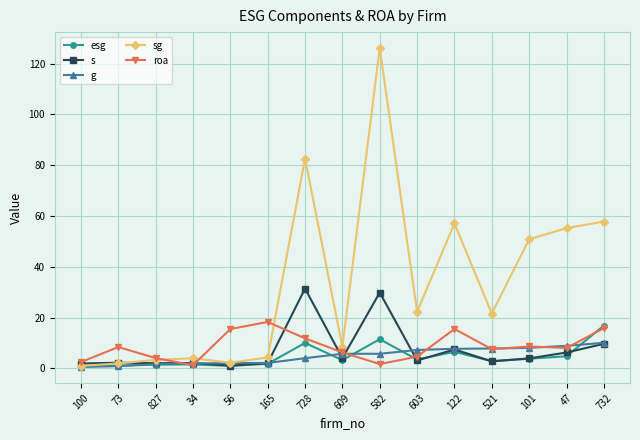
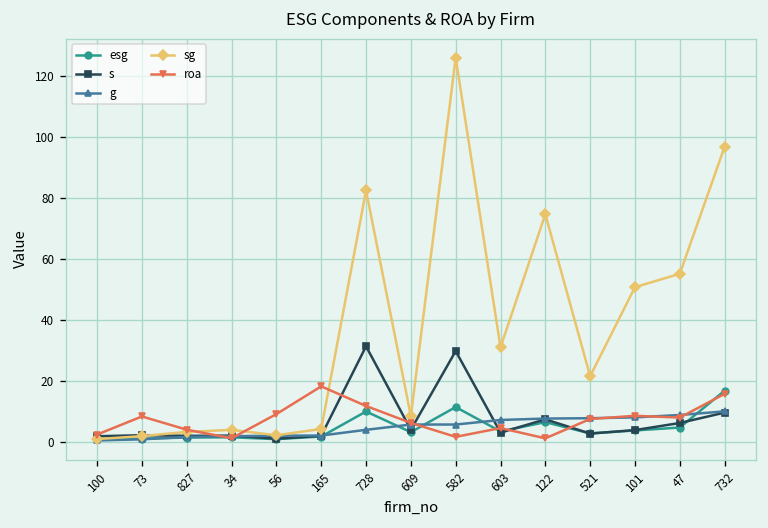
  {
    "s": {
      "728": 31,
      "582": 30,
      "47": 6
    },
    "sg": {
      "34": 4,
      "165": 4,
      "728": 83,
      "609": 8,
      "582": 126,
-     "603": 22,
-     "122": 57,
+     "603": 31,
+     "122": 75,
      "521": 22,
      "101": 51,
      "47": 55,
-     "732": 58
+     "732": 97
    },
    "roa": {
      "73": 8,
-     "56": 15,
+     "56": 9,
      "165": 18,
      "728": 12,
      "582": 2,
      "603": 5,
-     "122": 15,
+     "122": 1,
      "732": 16
    }
  }
